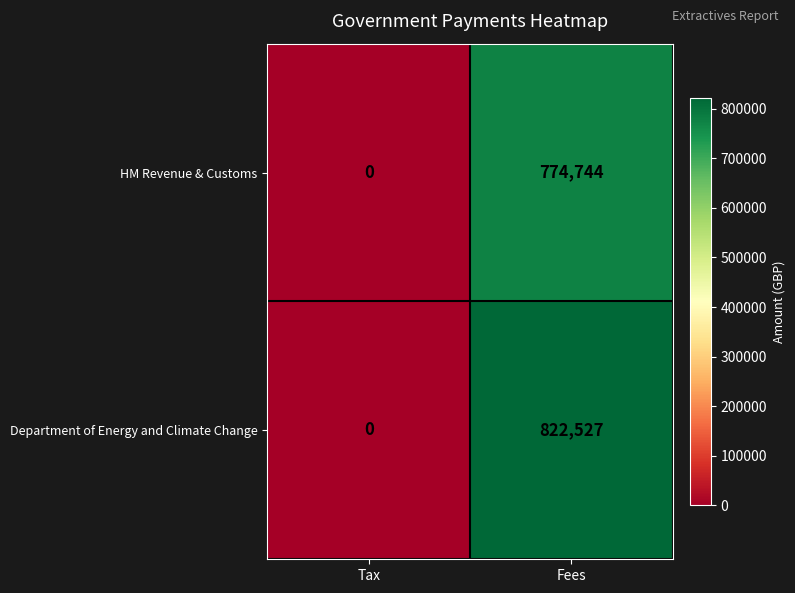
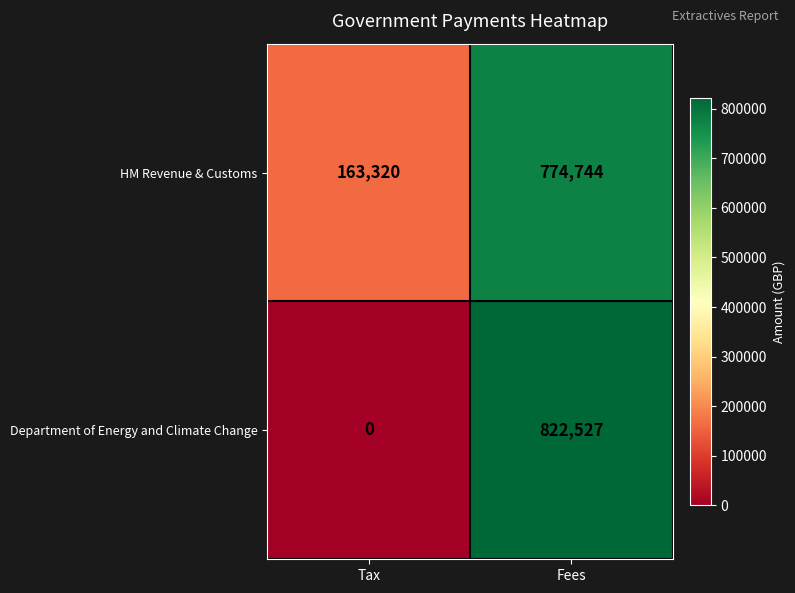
  {
    "HM Revenue & Customs": {
-     "Tax": "0",
+     "Tax": "163,320",
      "Fees": "774,744"
    },
    "Department of Energy and Climate Change": {
      "Tax": "0",
      "Fees": "822,527"
    }
  }
